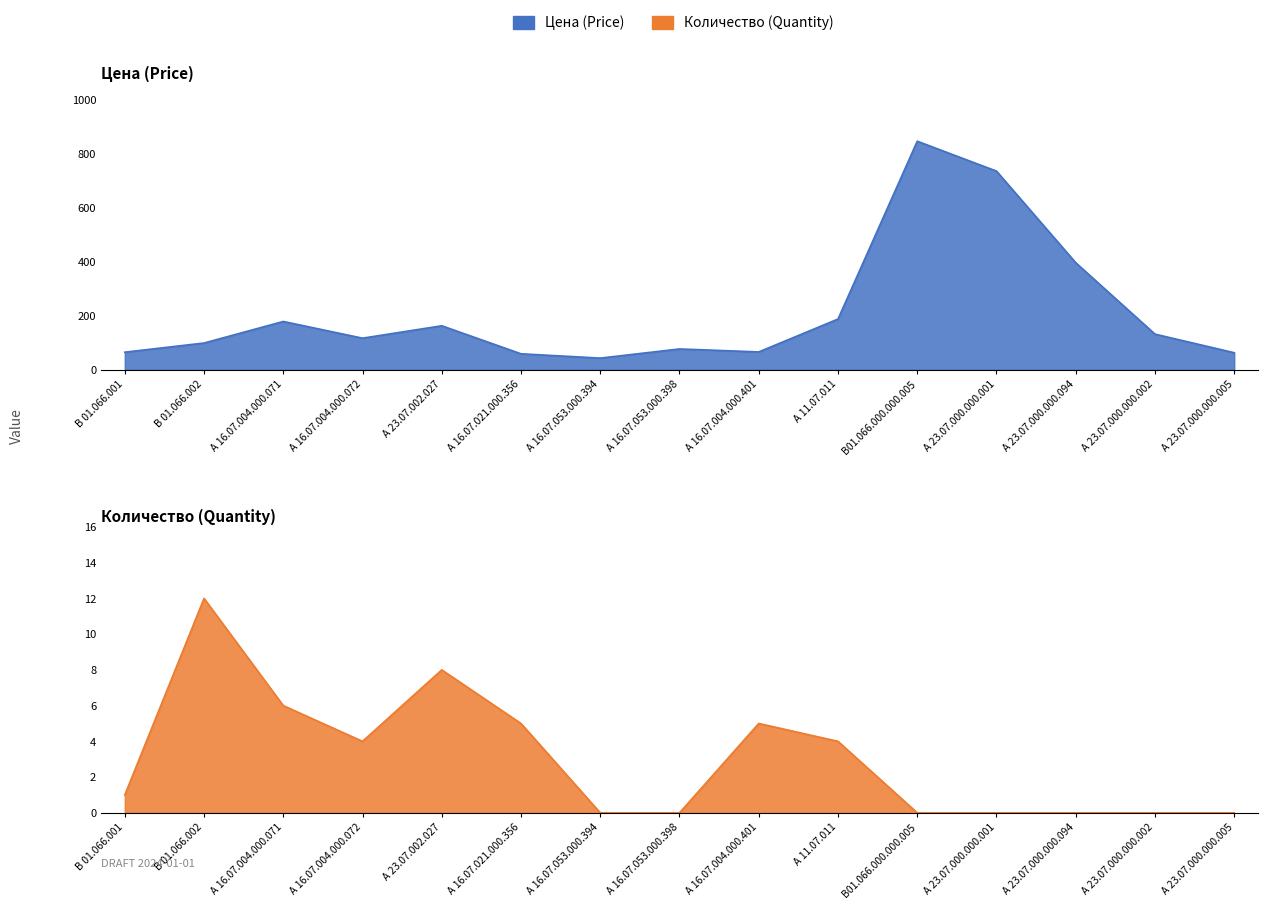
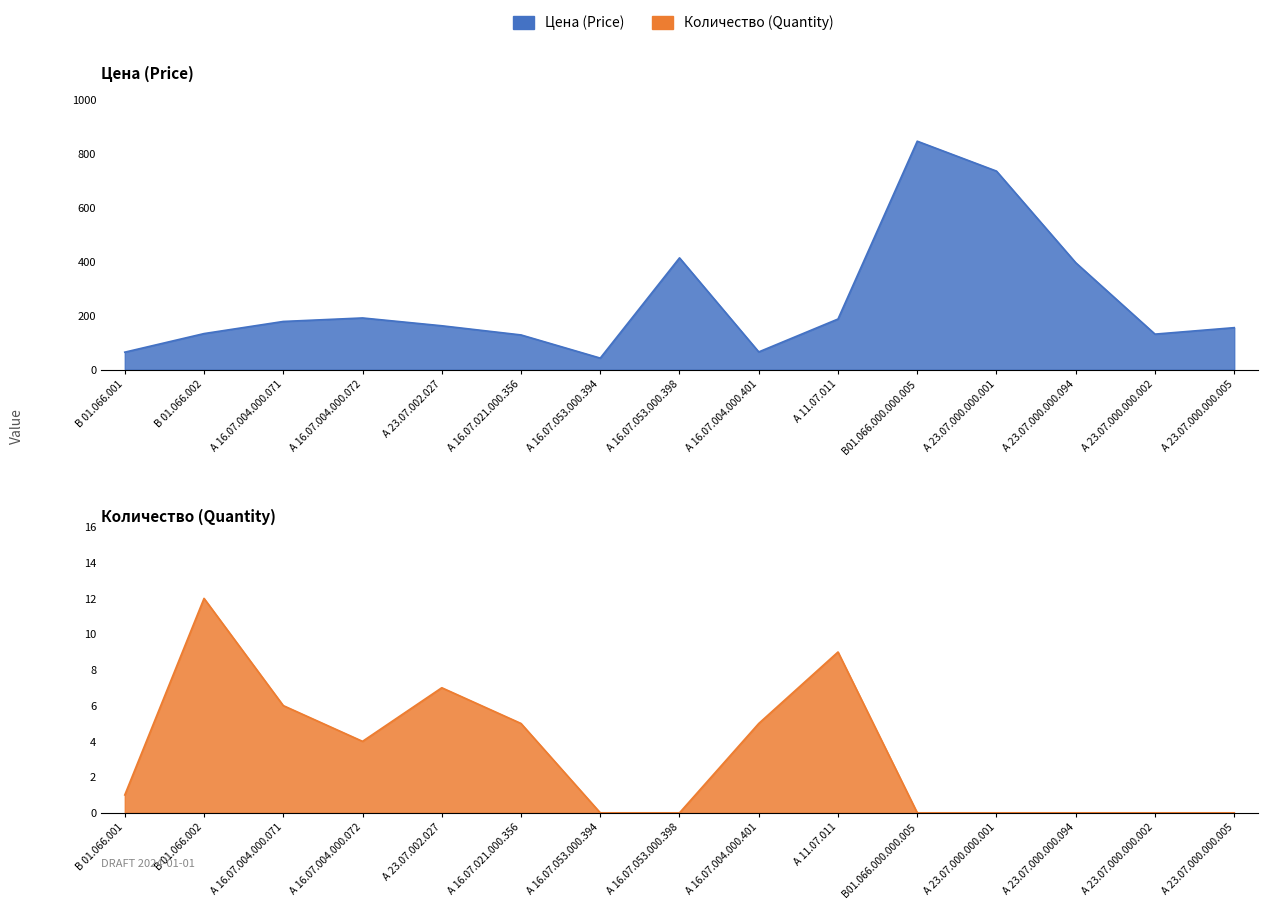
  {
    "Цена (Price)": {
      "В 01.066.001": 70,
-     "В 01.066.002": 100,
+     "В 01.066.002": 130,
      "А 16.07.004.000.071": 180,
-     "А 16.07.004.000.072": 120,
+     "А 16.07.004.000.072": 190,
      "А 23.07.002.027": 160,
-     "А 16.07.021.000.356": 60,
+     "А 16.07.021.000.356": 130,
      "А 16.07.053.000.394": 40,
-     "А 16.07.053.000.398": 80,
+     "А 16.07.053.000.398": 420,
      "А 16.07.004.000.401": 70,
      "А 11.07.011": 190,
      "В01.066.000.000.005": 850,
      "А 23.07.000.000.001": 740,
      "А 23.07.000.000.094": 400,
      "А 23.07.000.000.002": 130,
-     "А 23.07.000.000.005": 60
+     "А 23.07.000.000.005": 160
    },
    "Количество (Quantity)": {
      "В 01.066.001": 1,
      "В 01.066.002": 12,
      "А 16.07.004.000.071": 6,
      "А 16.07.004.000.072": 4,
-     "А 23.07.002.027": 8,
+     "А 23.07.002.027": 7,
      "А 16.07.021.000.356": 5,
      "А 16.07.053.000.394": 0,
      "А 16.07.053.000.398": 0,
      "А 16.07.004.000.401": 5,
-     "А 11.07.011": 4,
+     "А 11.07.011": 9,
      "В01.066.000.000.005": 0,
      "А 23.07.000.000.001": 0,
      "А 23.07.000.000.094": 0,
      "А 23.07.000.000.002": 0,
      "А 23.07.000.000.005": 0
    }
  }
